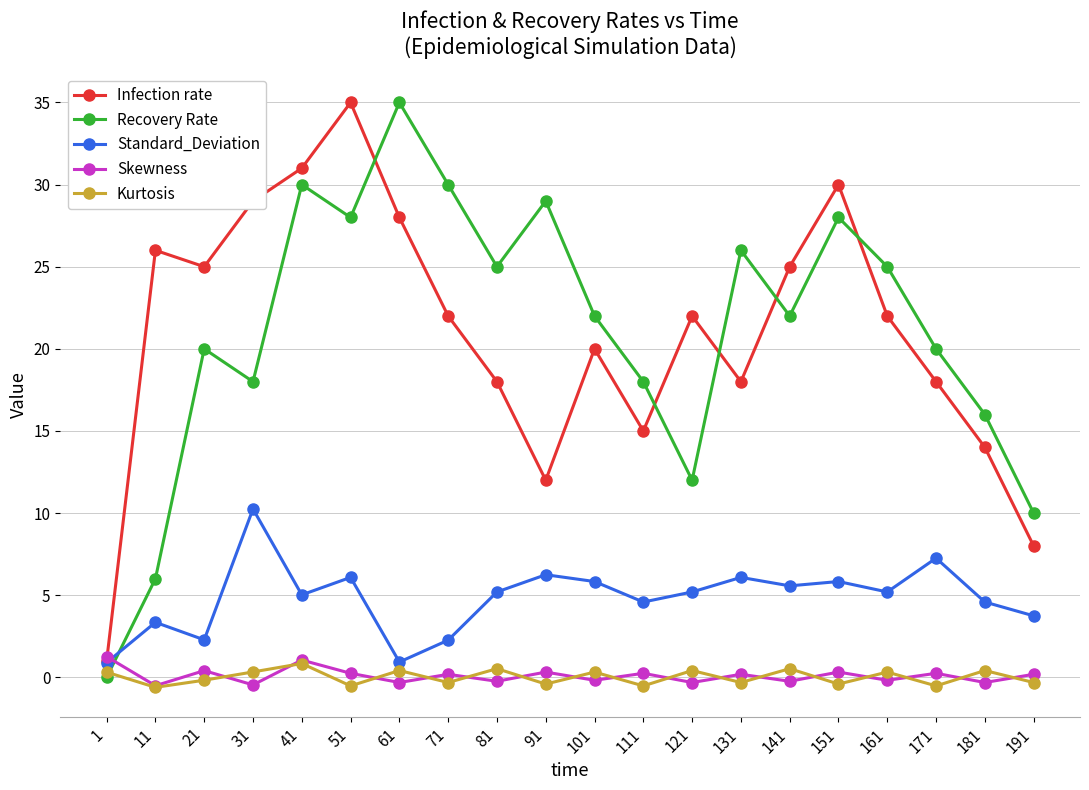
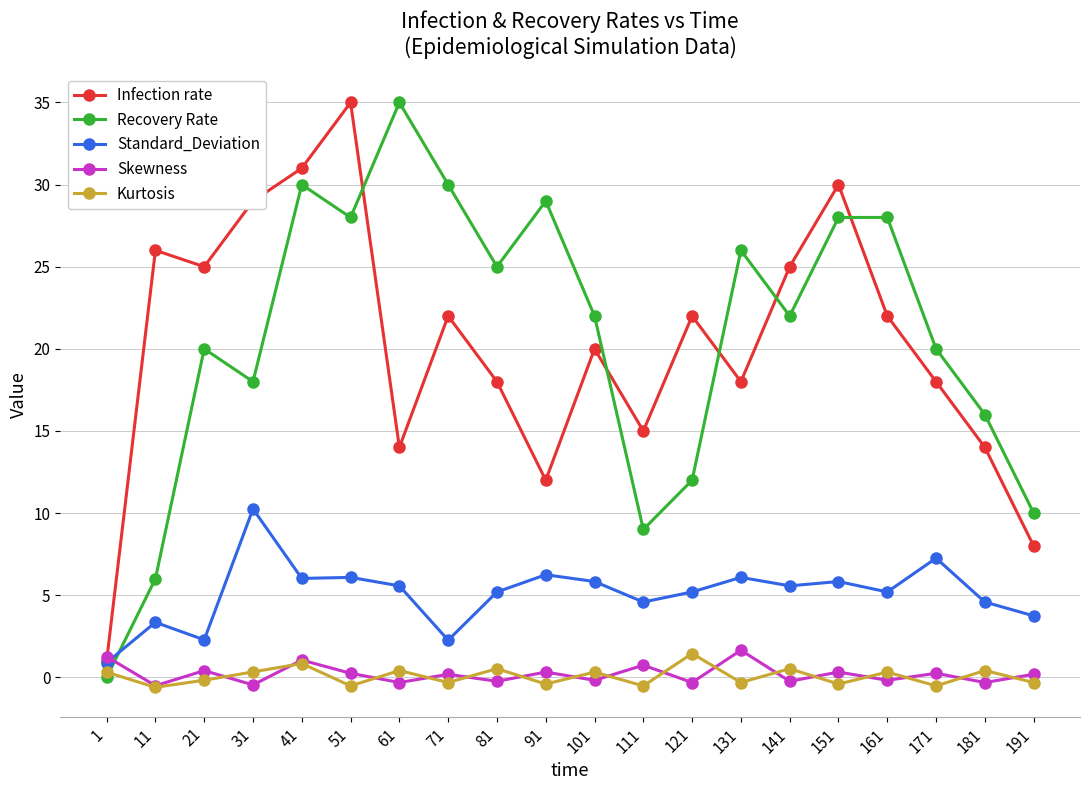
  {
    "Infection rate": {
      "11": 26,
      "21": 25,
      "41": 31,
      "51": 35,
-     "61": 28,
+     "61": 14,
      "71": 22,
      "81": 18,
      "91": 12,
      "101": 20,
      "111": 15,
      "121": 22,
      "131": 18,
      "141": 25,
      "151": 30,
      "161": 22,
      "171": 18,
      "181": 14,
      "191": 8
    },
    "Recovery Rate": {
      "1": 0,
      "11": 6,
      "21": 20,
      "31": 18,
      "41": 30,
      "51": 28,
      "61": 35,
      "71": 30,
      "81": 25,
      "91": 29,
      "101": 22,
-     "111": 18,
+     "111": 9,
      "121": 12,
      "131": 26,
      "141": 22,
      "151": 28,
-     "161": 25,
+     "161": 28,
      "171": 20,
      "181": 16,
      "191": 10
    },
    "Standard_Deviation": {
      "11": 3.3,
      "21": 2.3,
      "31": 10.3,
-     "41": 5.0,
+     "41": 6.0,
      "51": 6.1,
-     "61": 0.9,
+     "61": 5.6,
      "71": 2.3,
      "81": 5.2,
      "91": 6.2,
      "101": 5.8,
      "111": 4.6,
      "121": 5.2,
      "131": 6.1,
      "141": 5.6,
      "151": 5.8,
      "161": 5.2,
      "171": 7.3,
      "181": 4.6,
      "191": 3.7
    },
    "Skewness": {
      "1": 1.3,
      "21": 0.4,
      "31": -0.5,
      "41": 1.0,
      "51": 0.2,
      "61": -0.3,
      "71": 0.2,
      "81": -0.2,
      "91": 0.3,
      "101": -0.2,
-     "111": 0.2,
+     "111": 0.7,
      "121": -0.3,
-     "131": 0.2,
+     "131": 1.7,
      "141": -0.2,
      "151": 0.3,
      "161": -0.2,
      "171": 0.2,
      "181": -0.3,
      "191": 0.2
    },
    "Kurtosis": {
      "1": 0.3,
      "21": -0.2,
      "31": 0.3,
      "41": 0.8,
      "51": -0.5,
      "61": 0.4,
      "71": -0.3,
      "81": 0.5,
      "91": -0.4,
      "101": 0.3,
      "111": -0.5,
-     "121": 0.4,
+     "121": 1.4,
      "131": -0.3,
      "141": 0.5,
      "151": -0.4,
      "161": 0.3,
      "171": -0.5,
      "181": 0.4,
      "191": -0.3
    }
  }
